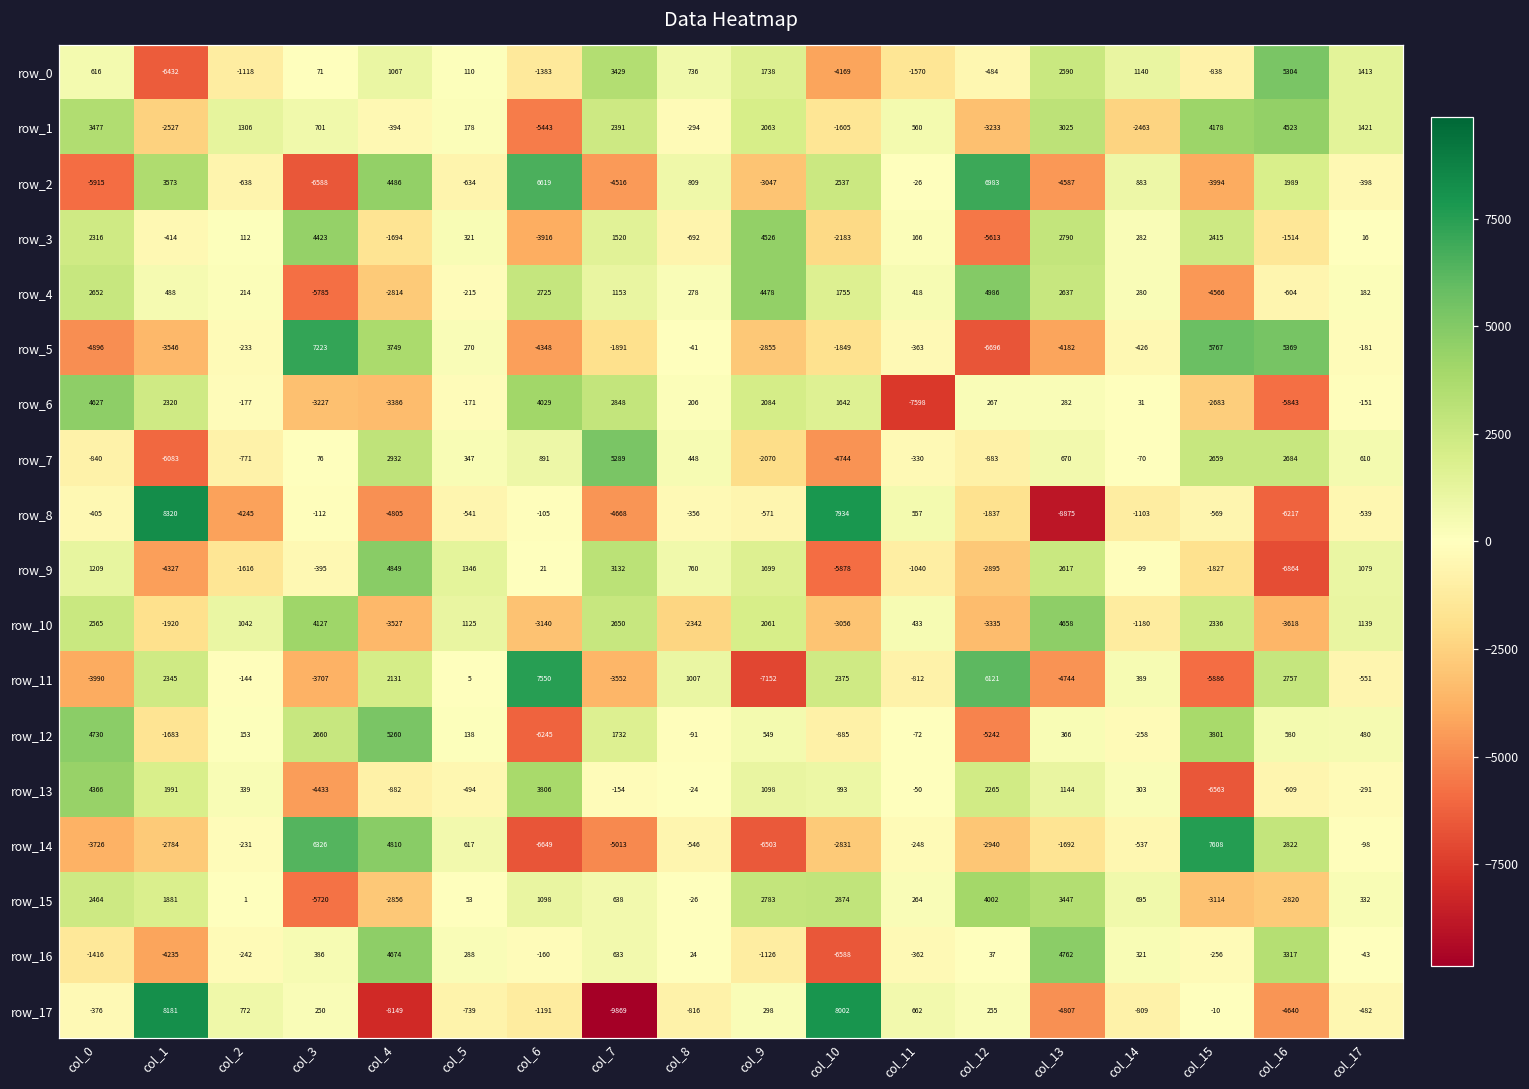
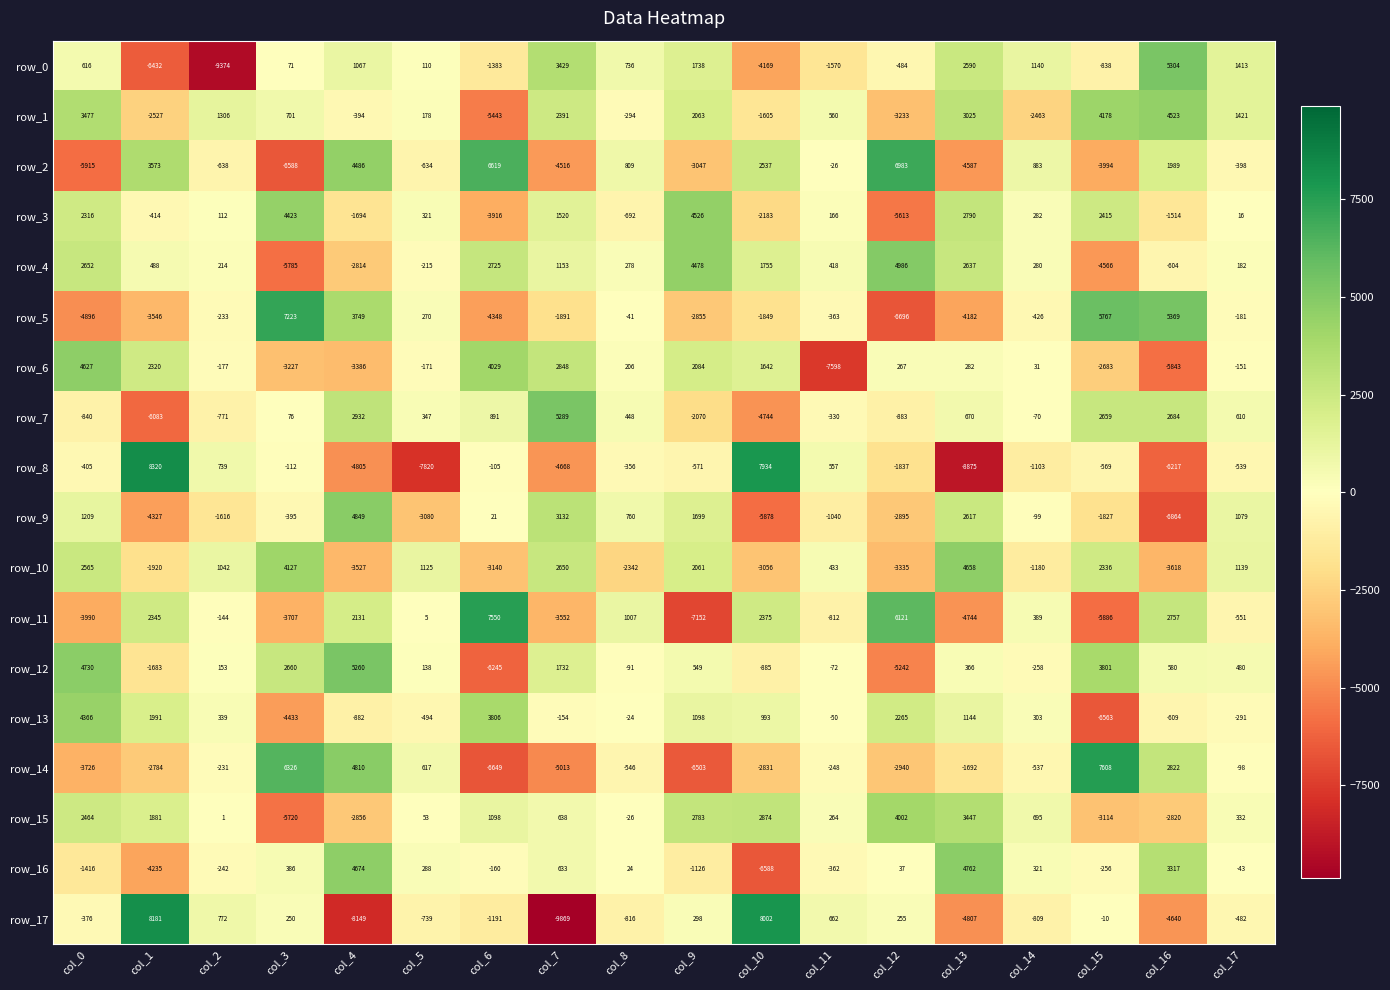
  {
    "row_0": {
      "col_0": 616,
      "col_1": -6432,
-     "col_2": -1118,
+     "col_2": -9374,
      "col_3": 71,
      "col_4": 1067,
      "col_5": 110,
      "col_6": -1383,
      "col_7": 3429,
      "col_8": 736,
      "col_9": 1738,
      "col_10": -4169,
      "col_11": -1570,
      "col_12": -484,
      "col_13": 2590,
      "col_14": 1140,
      "col_15": -838,
      "col_16": 5304,
      "col_17": 1413
    },
    "row_8": {
      "col_0": -405,
      "col_1": 8320,
-     "col_2": -4245,
+     "col_2": 739,
      "col_3": -112,
      "col_4": -4805,
-     "col_5": -541,
+     "col_5": -7820,
      "col_6": -105,
      "col_7": -4668,
      "col_8": -356,
      "col_9": -571,
      "col_10": 7934,
      "col_11": 557,
      "col_12": -1837,
      "col_13": -8875,
      "col_14": -1103,
      "col_15": -569,
      "col_16": -6217,
      "col_17": -539
    },
    "row_9": {
      "col_0": 1209,
      "col_1": -4327,
      "col_2": -1616,
      "col_3": -395,
      "col_4": 4849,
-     "col_5": 1346,
+     "col_5": -3080,
      "col_6": 21,
      "col_7": 3132,
      "col_8": 760,
      "col_9": 1699,
      "col_10": -5878,
      "col_11": -1040,
      "col_12": -2895,
      "col_13": 2617,
      "col_14": -99,
      "col_15": -1827,
      "col_16": -6864,
      "col_17": 1079
    }
  }
